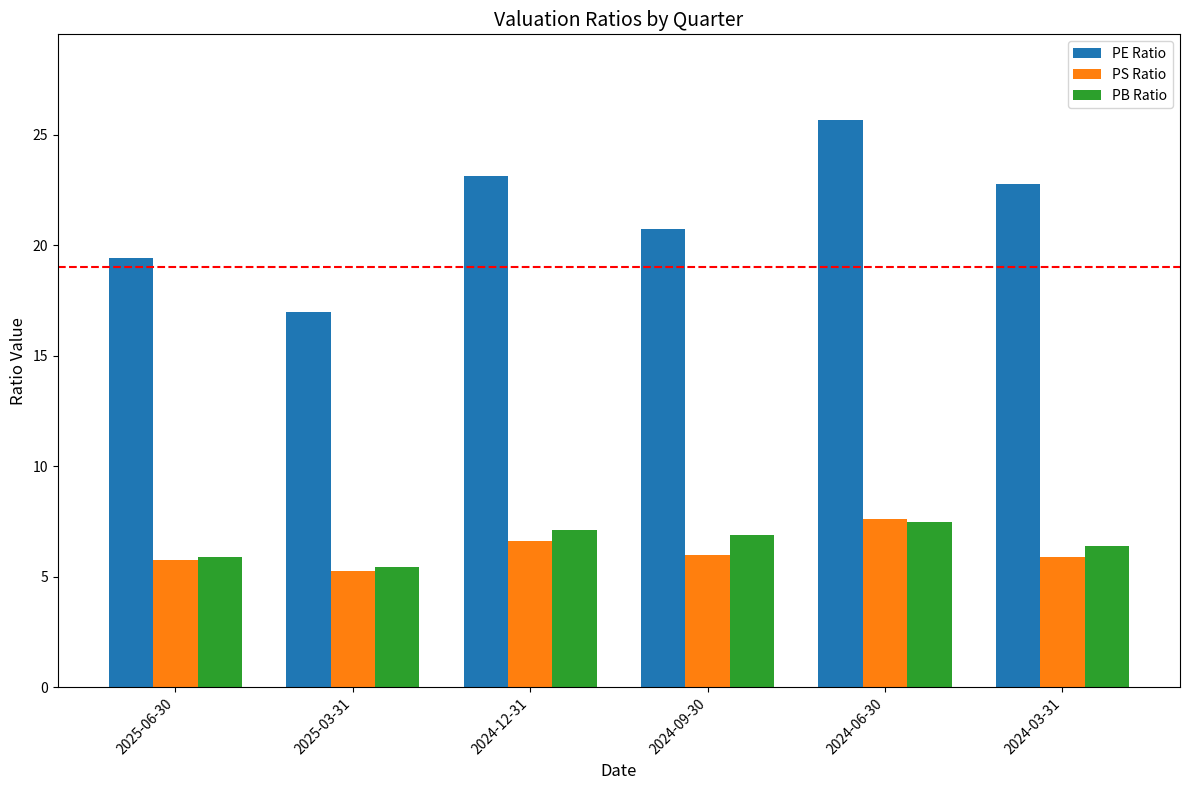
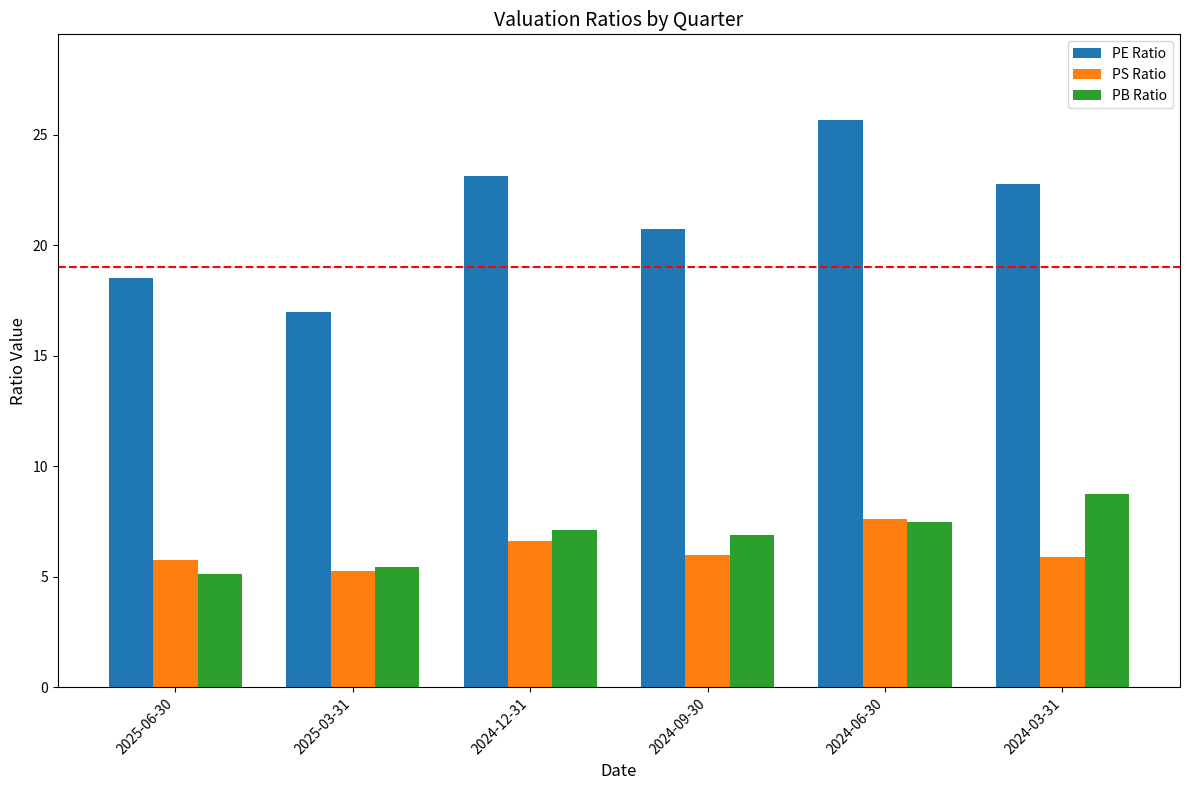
  {
    "PE Ratio": {
-     "2025-06-30": 19.4,
+     "2025-06-30": 18.5,
      "2025-03-31": 17.0,
      "2024-12-31": 23.1,
      "2024-09-30": 20.7,
      "2024-06-30": 25.7,
      "2024-03-31": 22.8
    },
    "PS Ratio": {
      "2025-06-30": 5.8,
      "2025-03-31": 5.2,
      "2024-12-31": 6.6,
      "2024-09-30": 6.0,
      "2024-06-30": 7.6,
      "2024-03-31": 5.9
    },
    "PB Ratio": {
-     "2025-06-30": 5.9,
+     "2025-06-30": 5.1,
      "2025-03-31": 5.5,
      "2024-12-31": 7.1,
      "2024-09-30": 6.9,
      "2024-06-30": 7.5,
-     "2024-03-31": 6.4
+     "2024-03-31": 8.7
    }
  }
